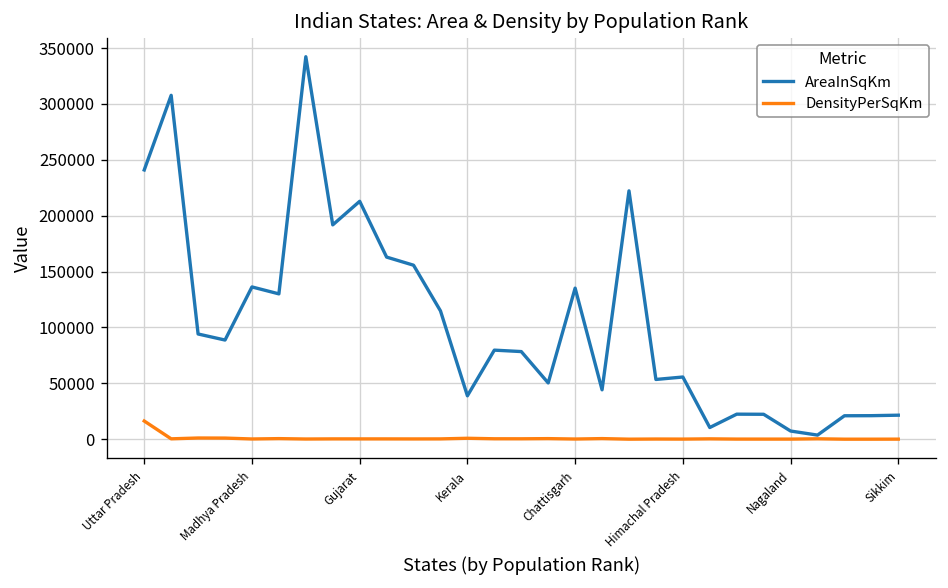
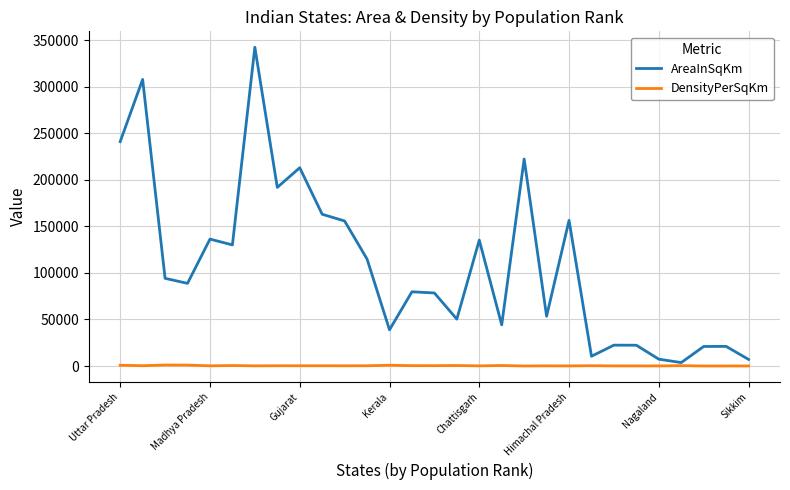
  {
    "AreaInSqKm": {
      "Uttar Pradesh": 240000,
      "Madhya Pradesh": 140000,
      "Gujarat": 210000,
      "Kerala": 40000,
      "Chattisgarh": 140000,
-     "Himachal Pradesh": 60000,
+     "Himachal Pradesh": 160000,
      "Nagaland": 10000,
-     "Sikkim": 20000
+     "Sikkim": 10000
    },
    "DensityPerSqKm": {
-     "Uttar Pradesh": 20000,
+     "Uttar Pradesh": 0,
      "Madhya Pradesh": 0,
      "Gujarat": 0,
      "Kerala": 0,
      "Chattisgarh": 0,
      "Himachal Pradesh": 0,
      "Nagaland": 0,
      "Sikkim": 0
    }
  }
